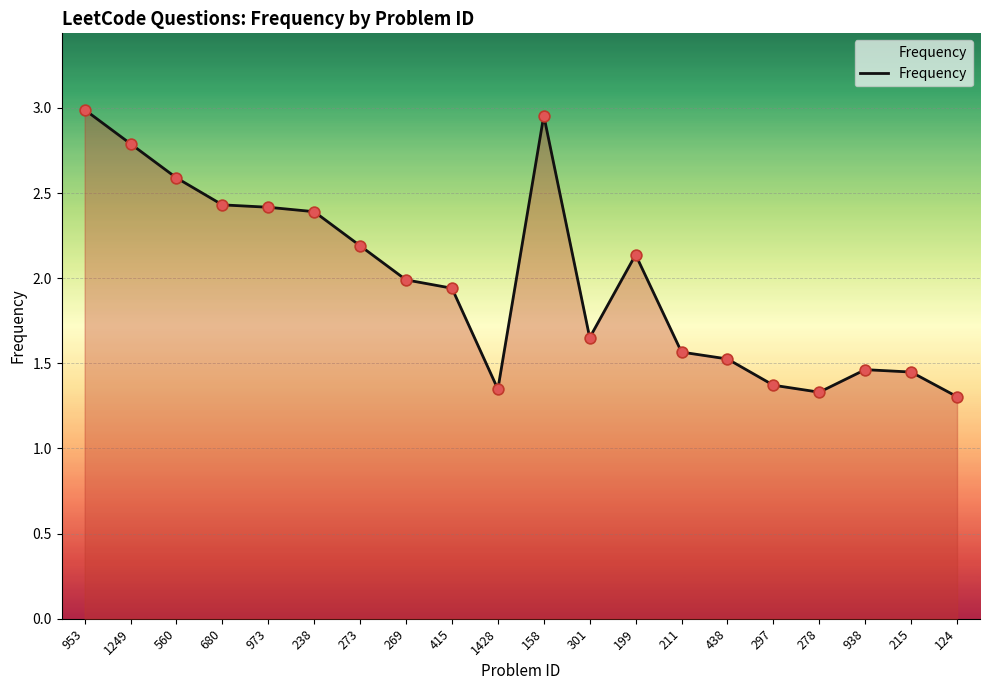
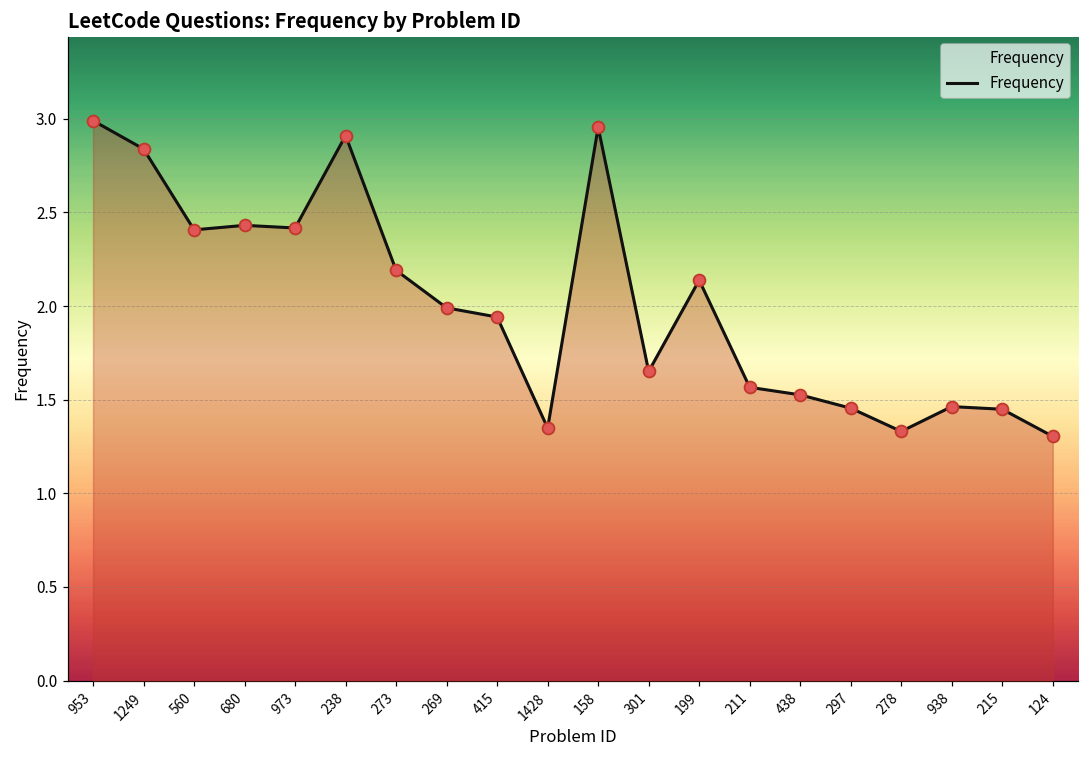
  {
    "953": 2.99,
-   "1249": 2.79,
-   "560": 2.59,
+   "1249": 2.84,
+   "560": 2.41,
    "680": 2.43,
    "973": 2.42,
-   "238": 2.39,
+   "238": 2.91,
    "273": 2.19,
    "269": 1.99,
    "415": 1.94,
    "1428": 1.35,
    "158": 2.96,
    "301": 1.65,
    "199": 2.14,
    "211": 1.57,
    "438": 1.53,
-   "297": 1.37,
+   "297": 1.45,
    "278": 1.33,
    "938": 1.46,
    "215": 1.45,
    "124": 1.30
  }
